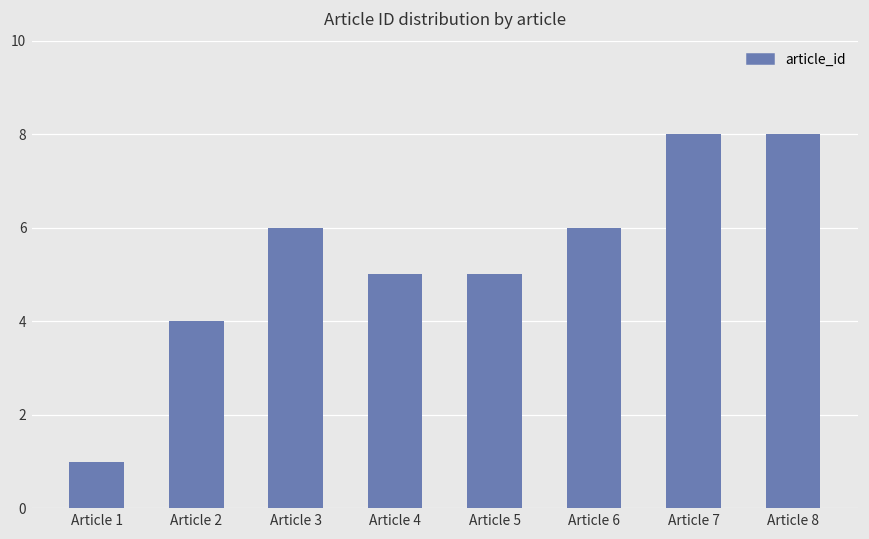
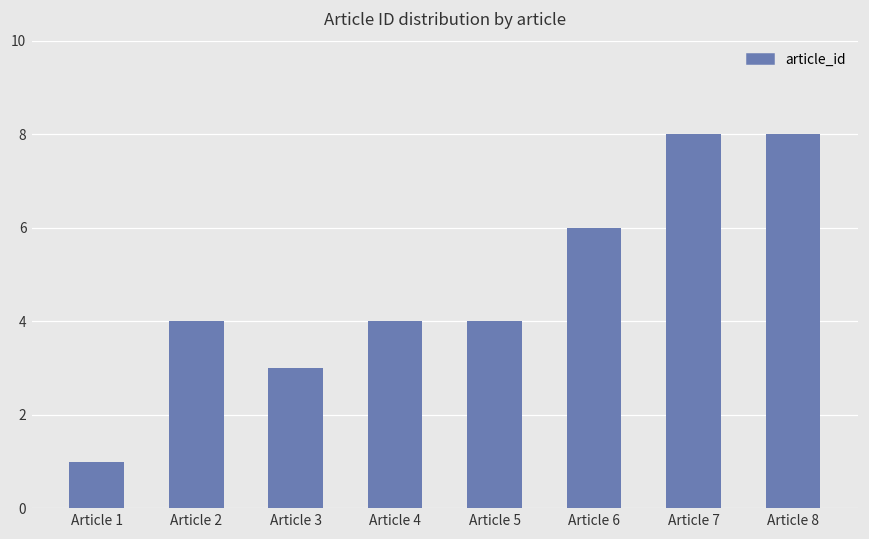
  {
    "Article 1": 1,
    "Article 2": 4,
-   "Article 3": 6,
-   "Article 4": 5,
-   "Article 5": 5,
+   "Article 3": 3,
+   "Article 4": 4,
+   "Article 5": 4,
    "Article 6": 6,
    "Article 7": 8,
    "Article 8": 8
  }
